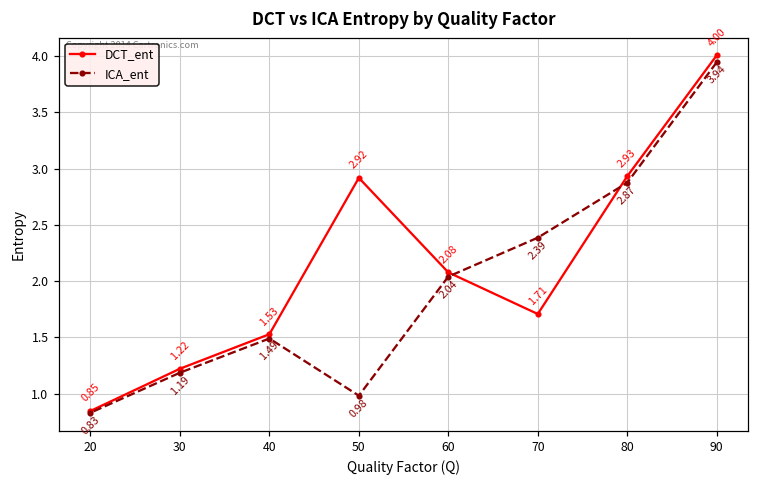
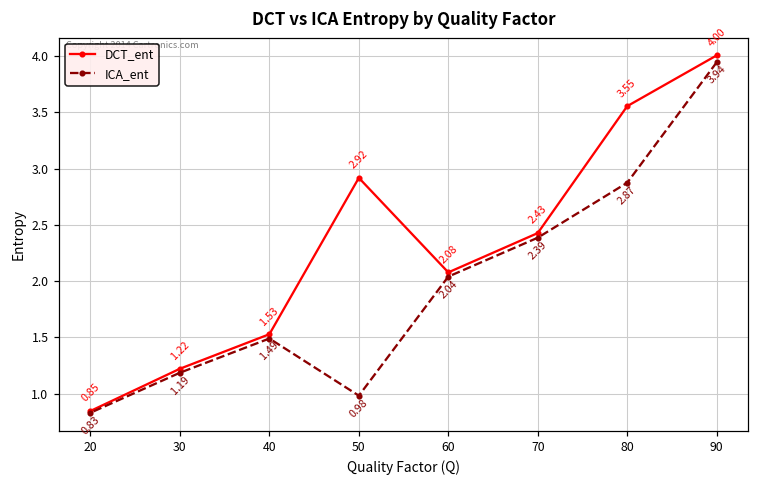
  {
    "DCT_ent": {
      "30": 1.22,
      "40": 1.53,
      "50": 2.92,
      "60": 2.08,
-     "70": 1.71,
-     "80": 2.93,
+     "70": 2.43,
+     "80": 3.55,
      "90": 4.00
    },
    "ICA_ent": {
      "30": 1.19,
      "40": 1.49,
      "50": 0.98,
      "60": 2.04,
      "70": 2.39,
      "80": 2.87,
      "90": 3.94
    }
  }
